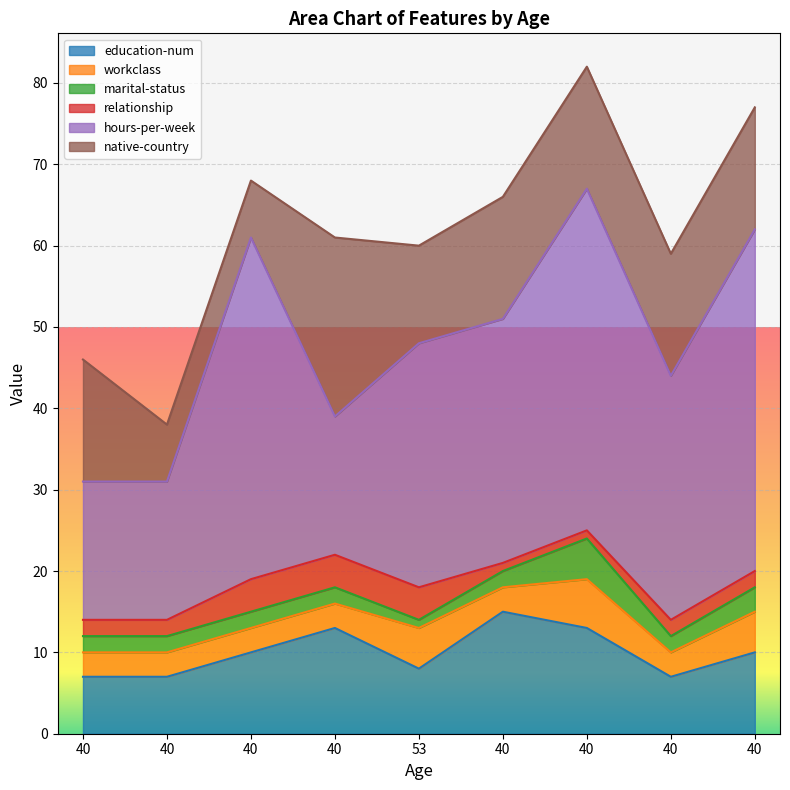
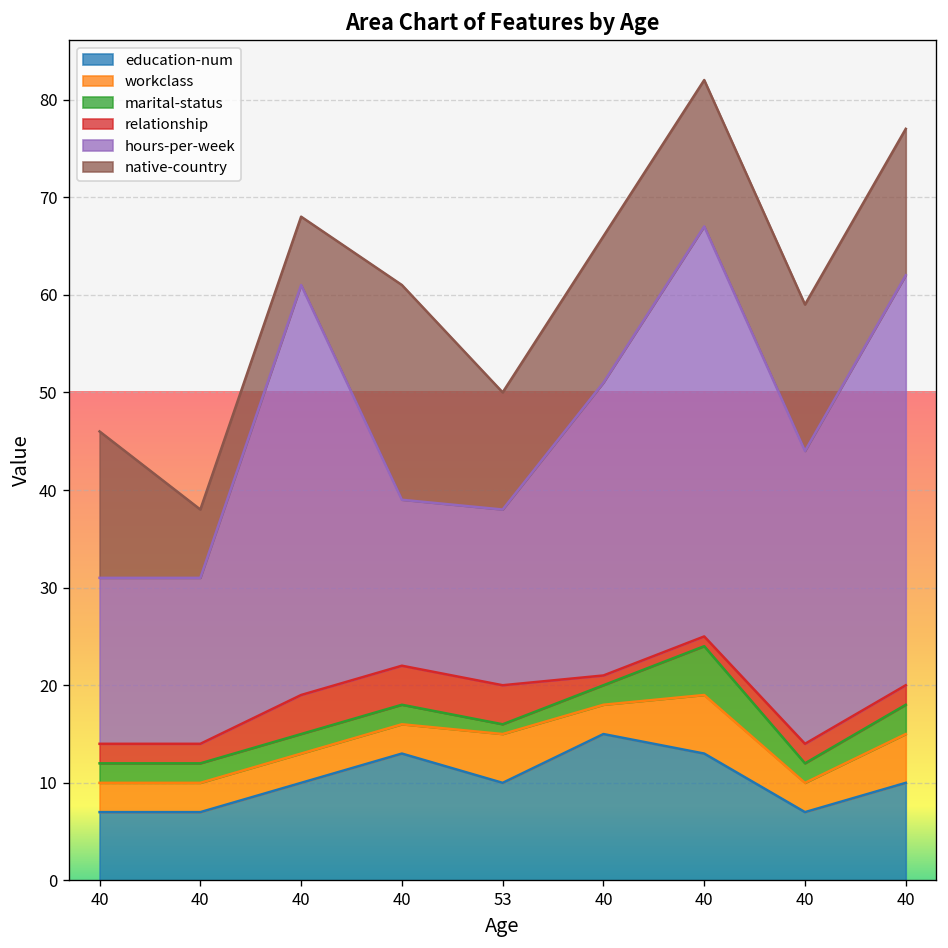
  {
    "education-num": {
-     "53": 8
+     "53": 10
    },
    "workclass": {
      "53": 5
    },
    "marital-status": {
      "53": 1
    },
    "relationship": {
      "53": 4
    },
    "hours-per-week": {
-     "53": 30
+     "53": 18
    },
    "native-country": {
      "53": 12
    }
  }
